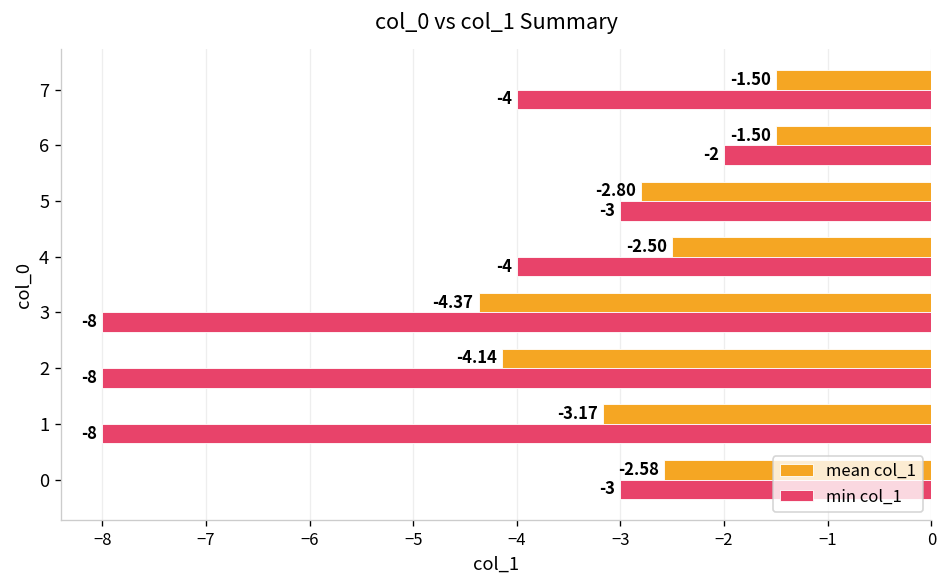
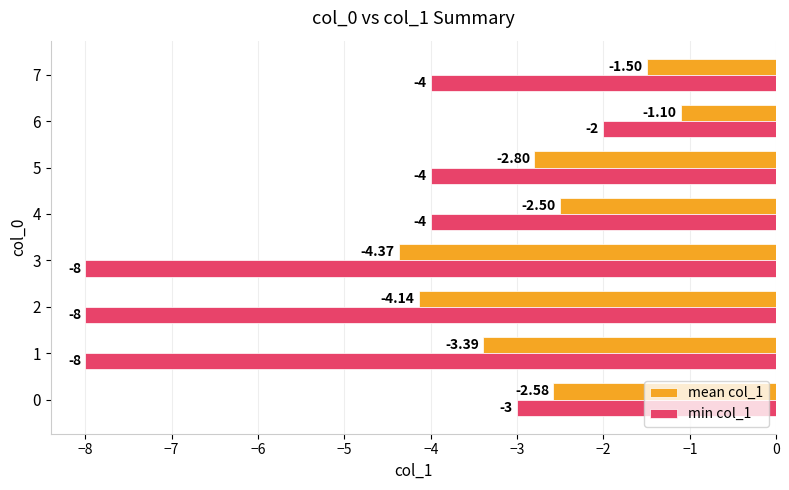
  {
    "mean col_1": {
      "7": -1.50,
-     "6": -1.50,
+     "6": -1.10,
      "5": -2.80,
      "4": -2.50,
      "3": -4.37,
      "2": -4.14,
-     "1": -3.17,
+     "1": -3.39,
      "0": -2.58
    },
    "min col_1": {
      "7": -4,
      "6": -2,
-     "5": -3,
+     "5": -4,
      "4": -4,
      "3": -8,
      "2": -8,
      "1": -8,
      "0": -3
    }
  }
